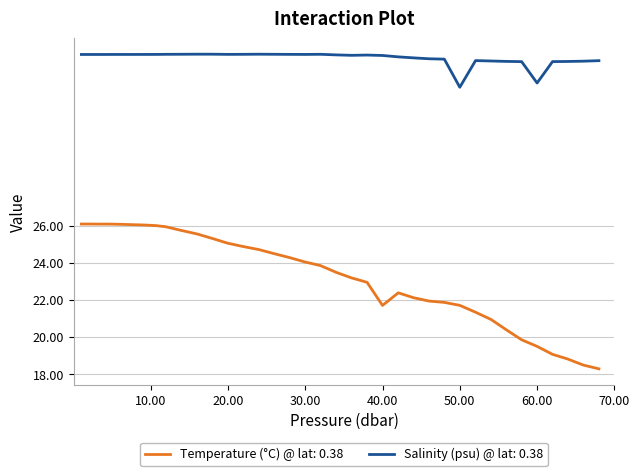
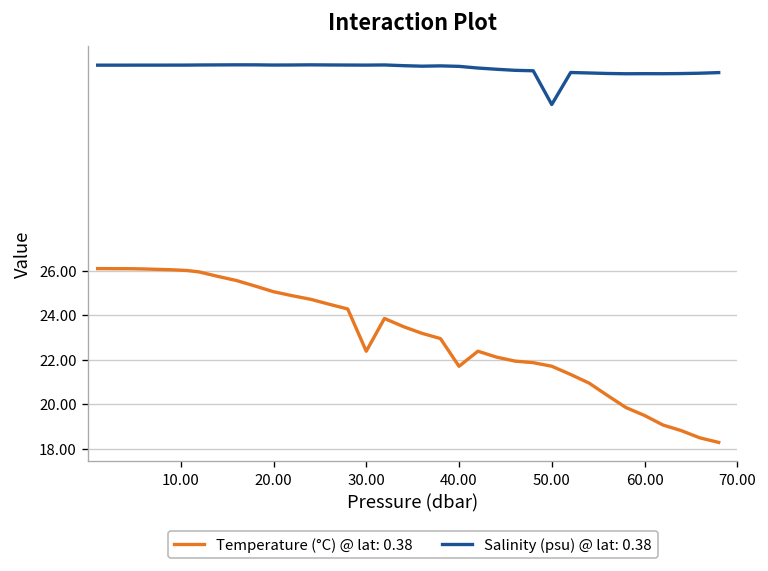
  {
    "Temperature (°C) @ lat: 0.38": {
-     "30.00": 24.0,
+     "30.00": 22.4,
      "40.00": 21.7,
      "50.00": 21.7,
      "60.00": 19.5
    },
    "Salinity (psu) @ lat: 0.38": {
      "30.00": 35.2,
      "40.00": 35.2,
      "50.00": 33.5,
-     "60.00": 33.7
+     "60.00": 34.8
    }
  }
